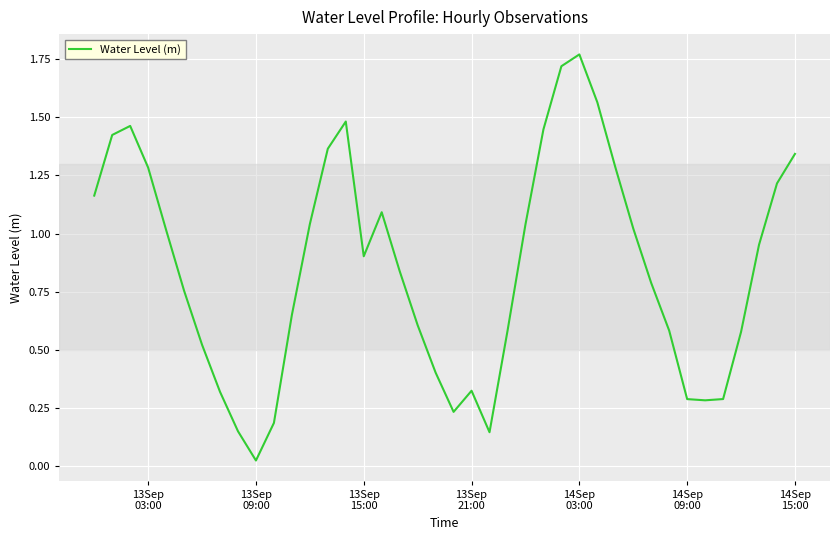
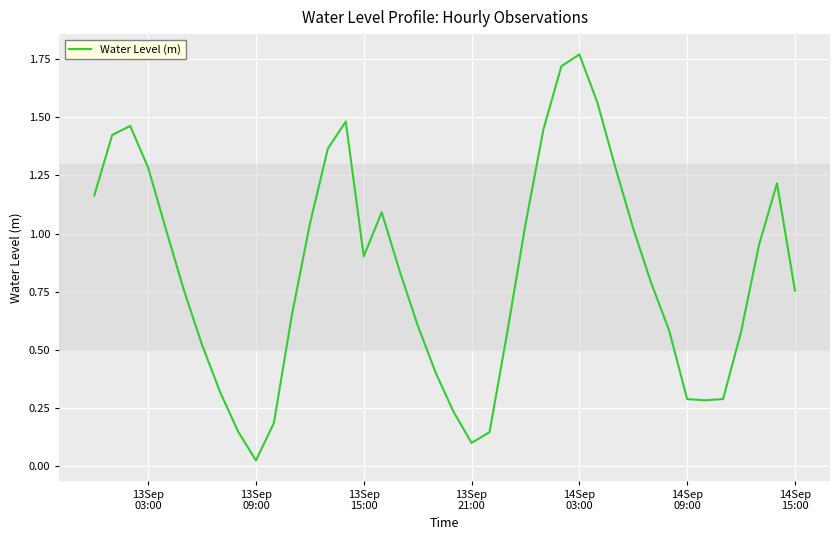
  {
    "13Sep 03:00": 1.28,
    "13Sep 09:00": 0.03,
    "13Sep 15:00": 0.90,
-   "13Sep 21:00": 0.32,
+   "13Sep 21:00": 0.10,
    "14Sep 03:00": 1.77,
    "14Sep 09:00": 0.29,
-   "14Sep 15:00": 1.34
+   "14Sep 15:00": 0.75
  }
